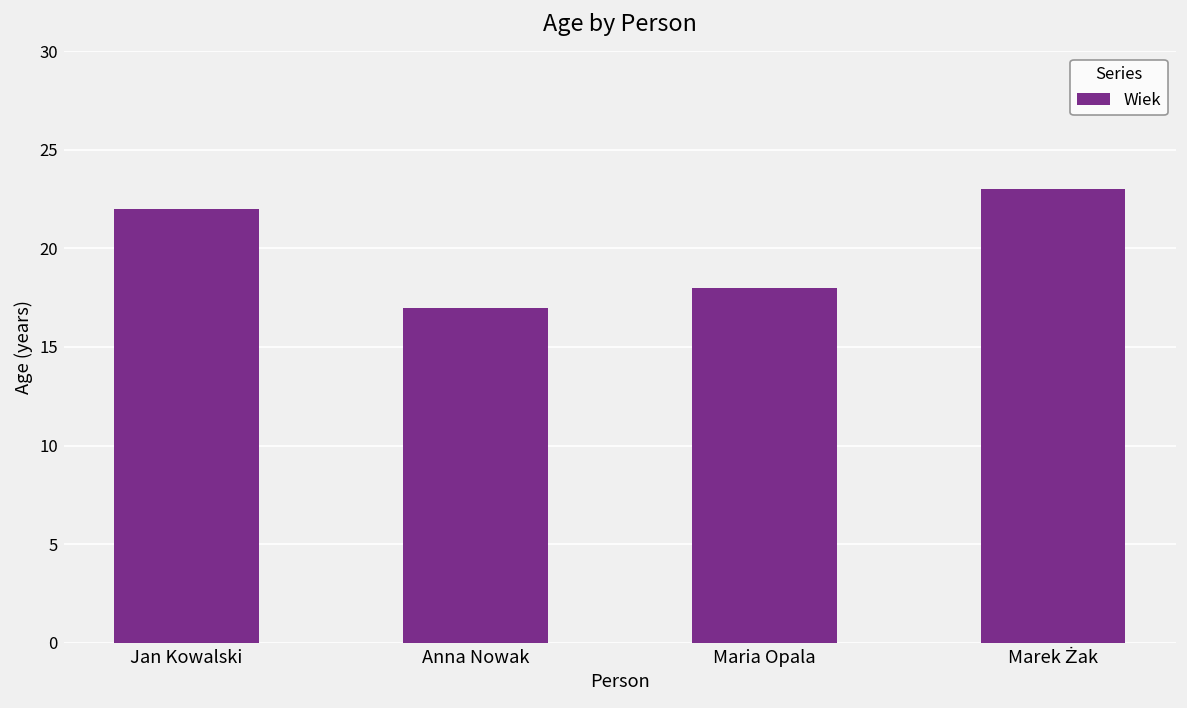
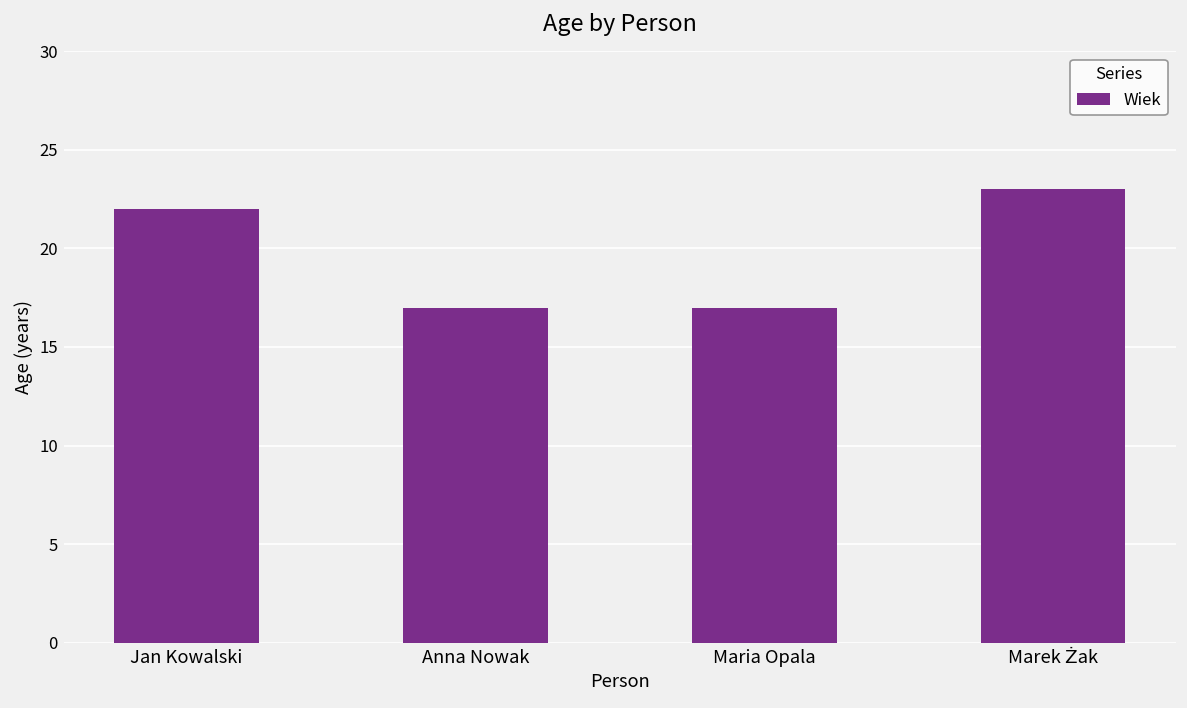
  {
    "Jan Kowalski": 22,
    "Anna Nowak": 17,
-   "Maria Opala": 18,
+   "Maria Opala": 17,
    "Marek Żak": 23
  }
